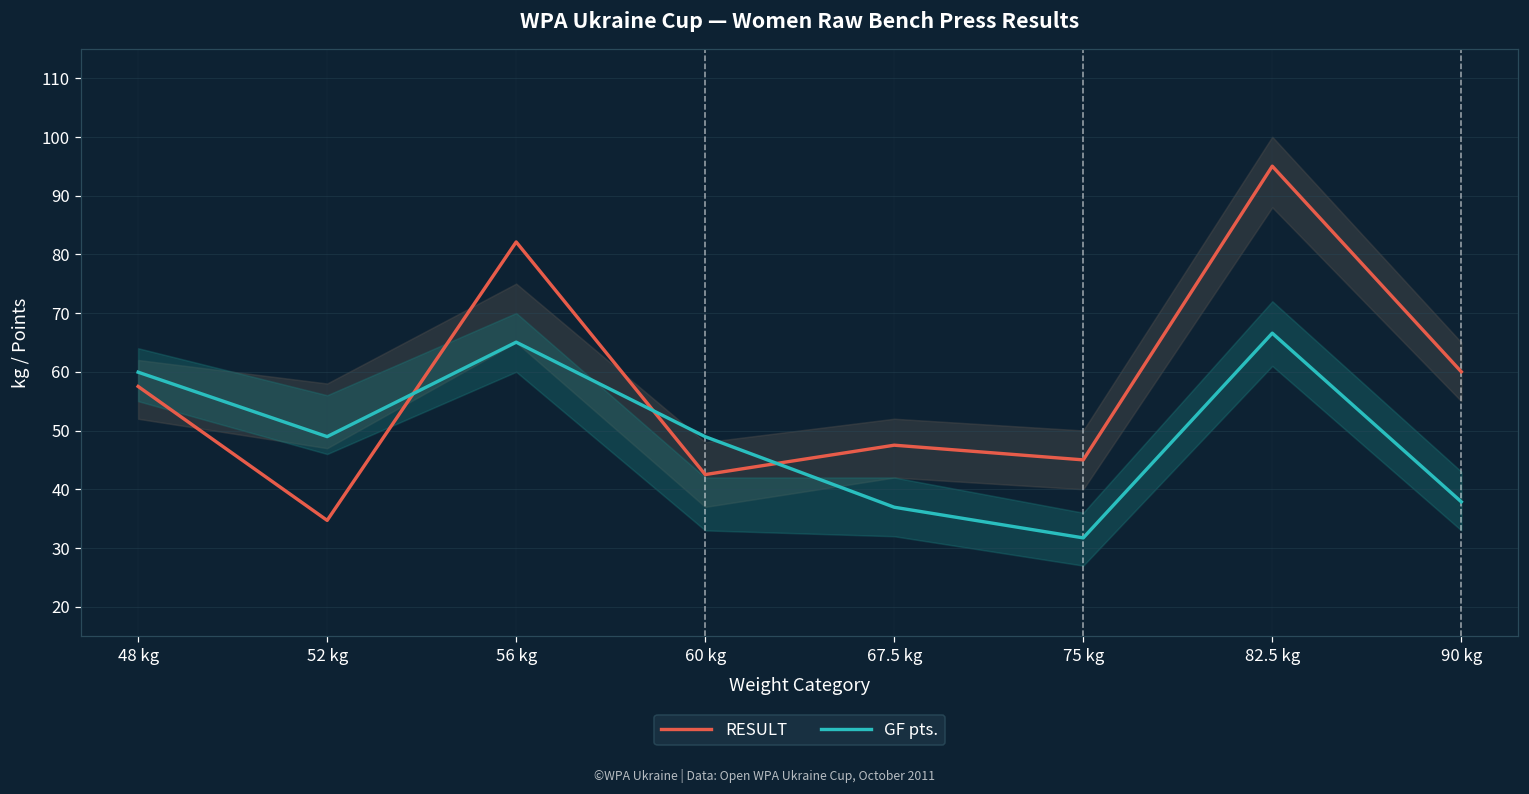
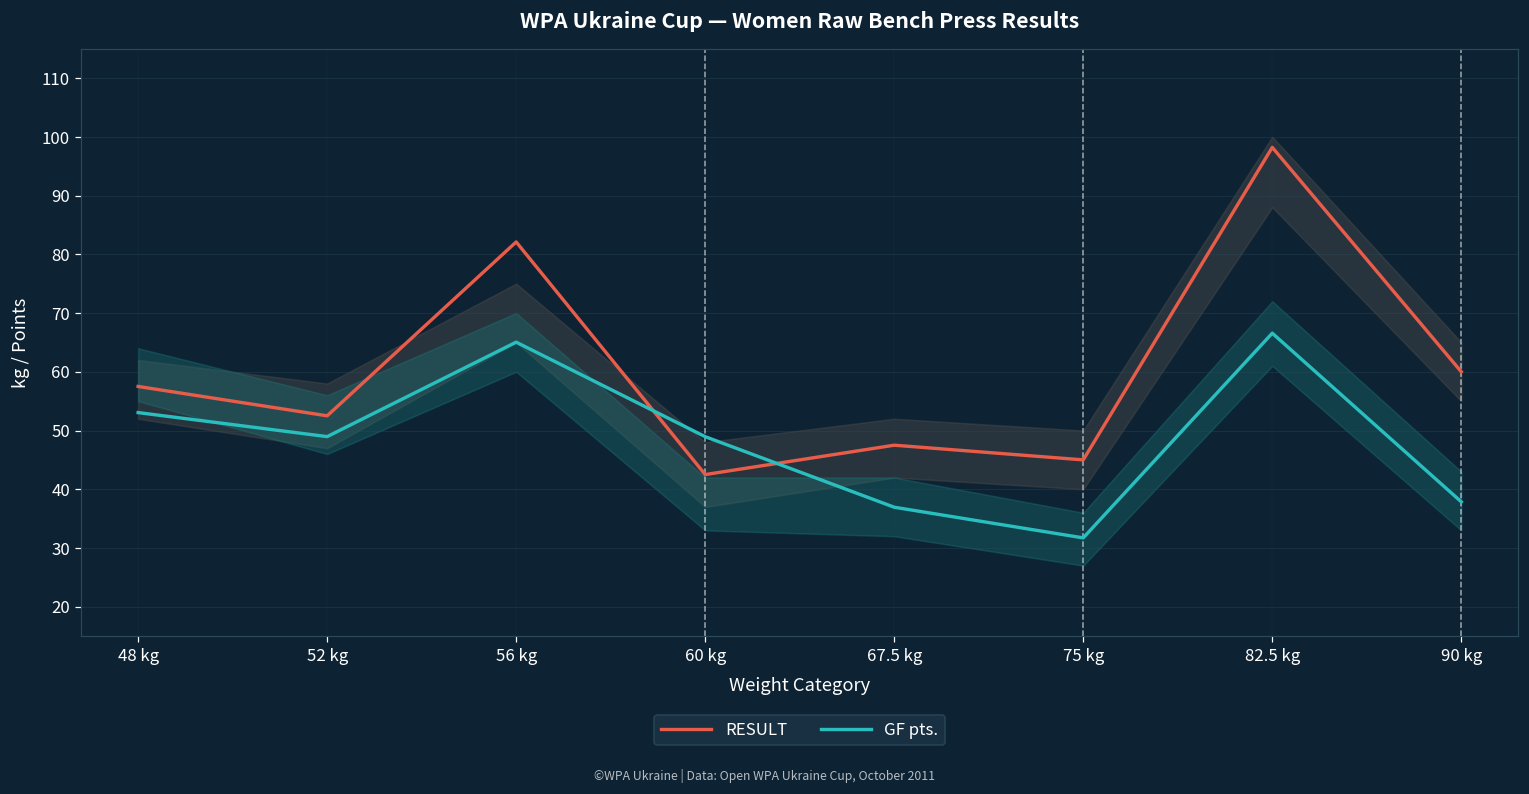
  {
    "RESULT": {
      "48 kg": 58,
-     "52 kg": 35,
+     "52 kg": 53,
      "56 kg": 82,
      "60 kg": 43,
      "67.5 kg": 48,
      "75 kg": 45,
-     "82.5 kg": 95,
+     "82.5 kg": 98,
      "90 kg": 60
    },
    "GF pts.": {
-     "48 kg": 60,
+     "48 kg": 53,
      "52 kg": 49,
      "56 kg": 65,
      "60 kg": 49,
      "67.5 kg": 37,
      "75 kg": 32,
      "82.5 kg": 67,
      "90 kg": 38
    }
  }
